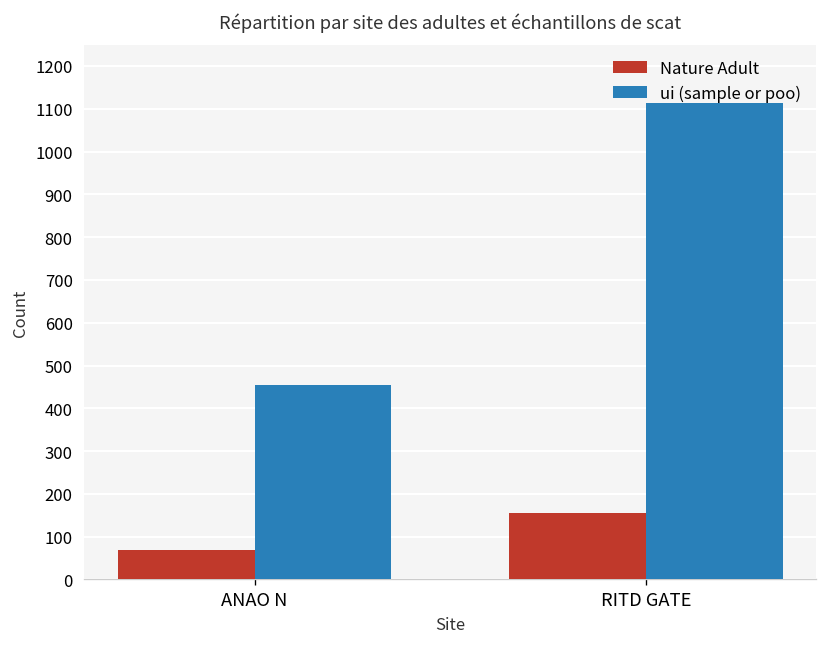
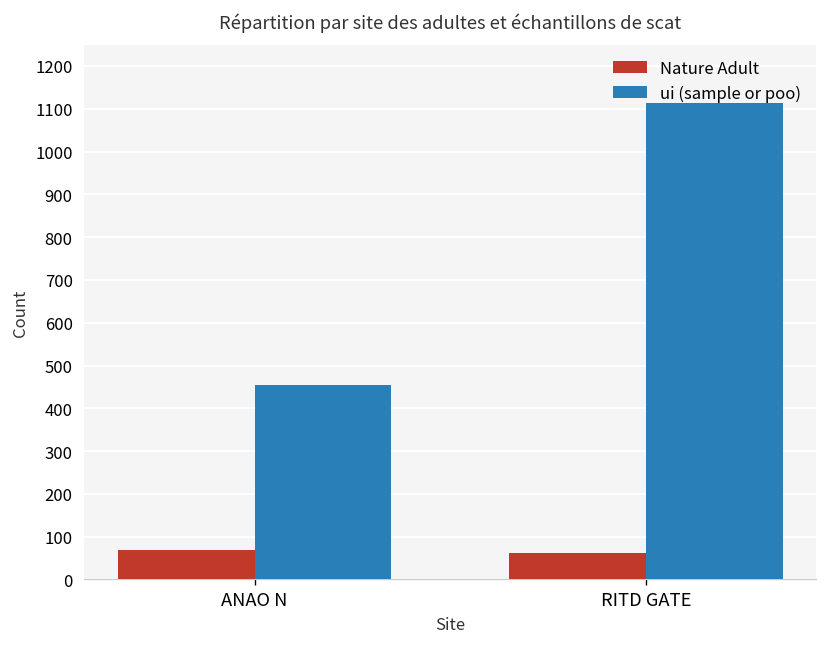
  {
    "Nature Adult": {
      "ANAO N": 70,
-     "RITD GATE": 160
+     "RITD GATE": 60
    },
    "ui (sample or poo)": {
      "ANAO N": 450,
      "RITD GATE": 1110
    }
  }
